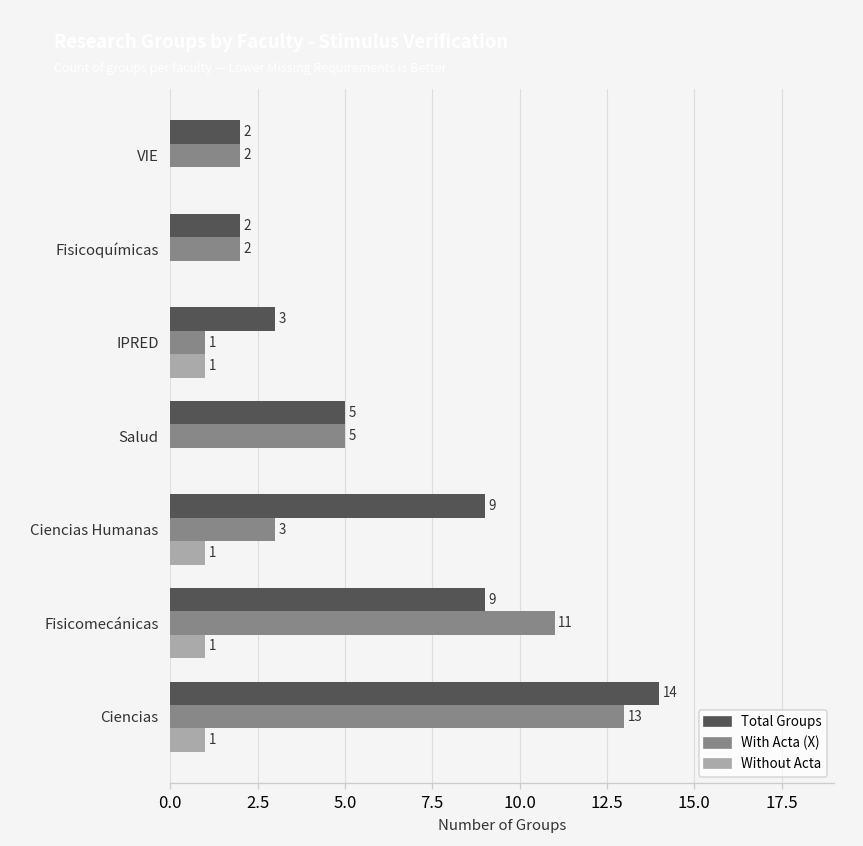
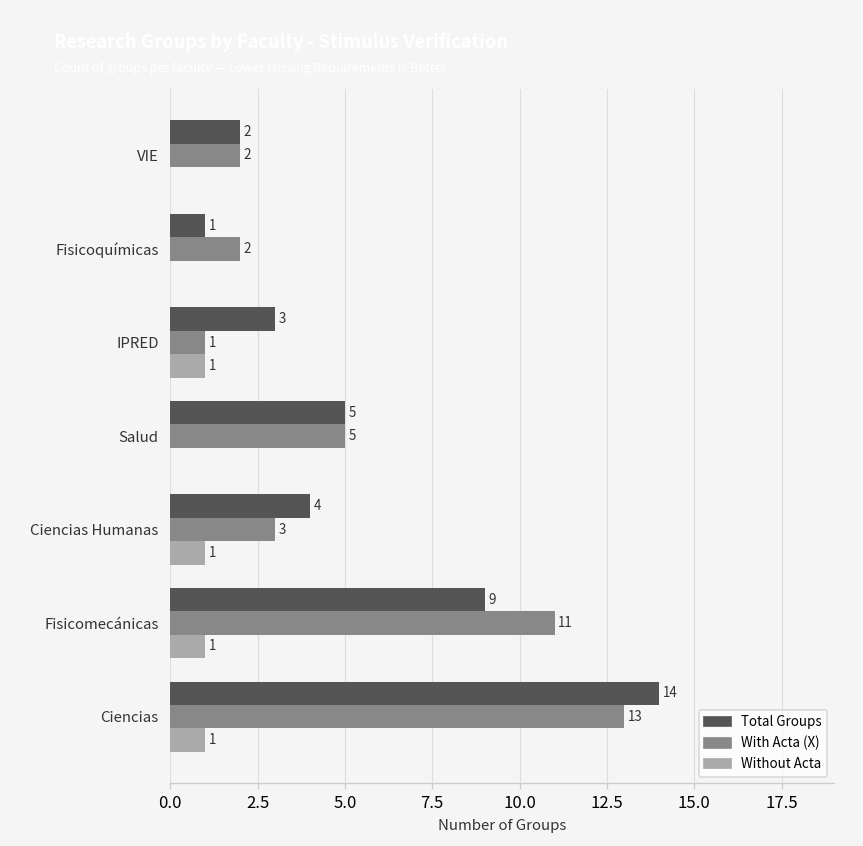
  {
    "Total Groups": {
      "VIE": 2,
-     "Fisicoquímicas": 2,
+     "Fisicoquímicas": 1,
      "IPRED": 3,
      "Salud": 5,
-     "Ciencias Humanas": 9,
+     "Ciencias Humanas": 4,
      "Fisicomecánicas": 9,
      "Ciencias": 14
    }
  }
